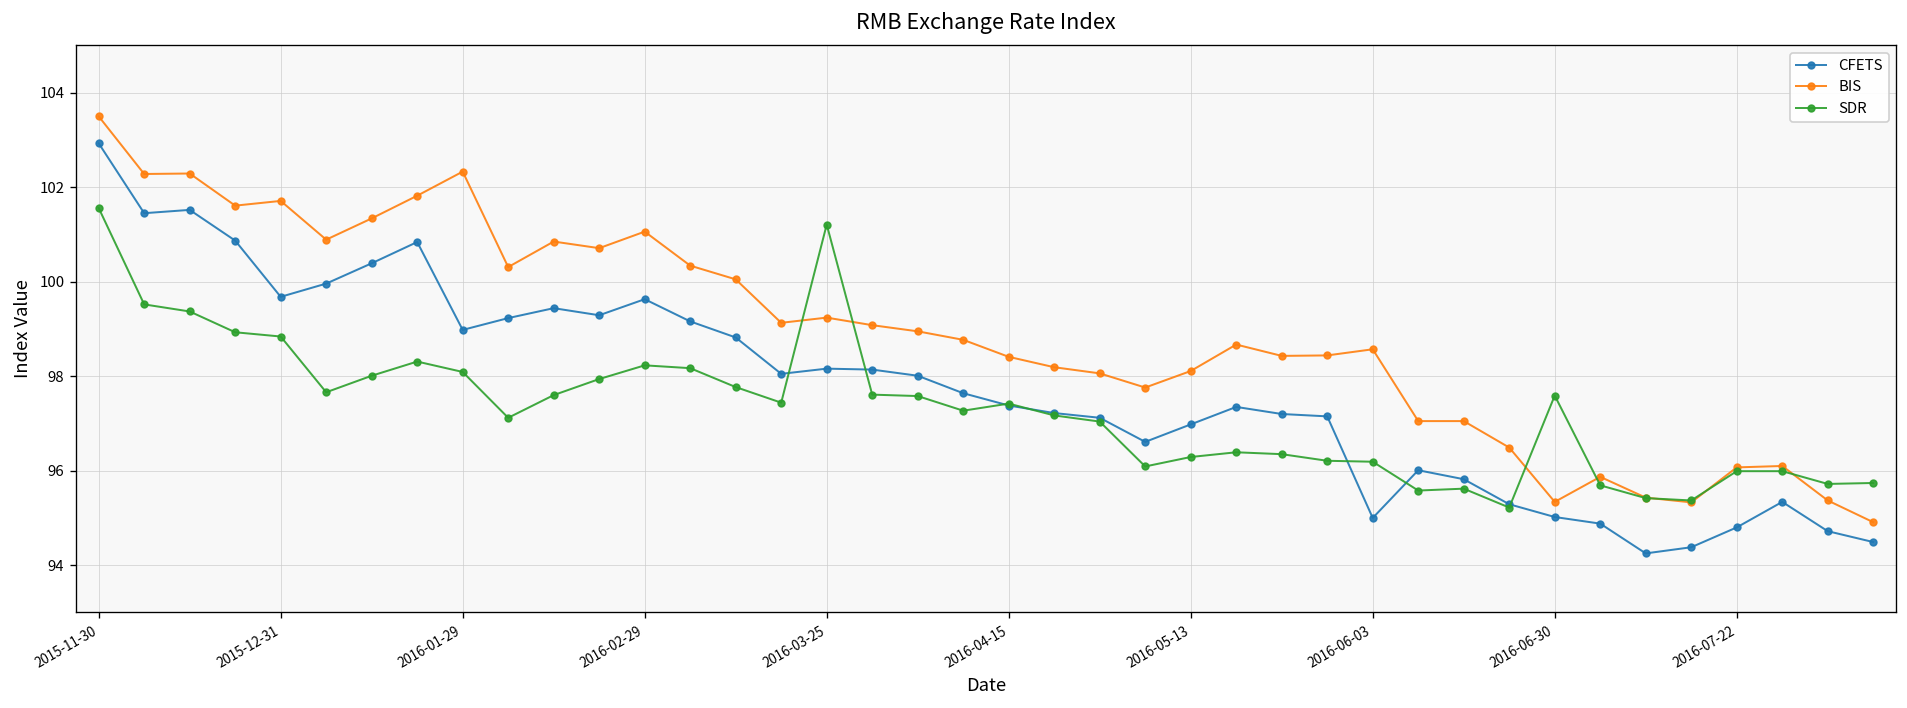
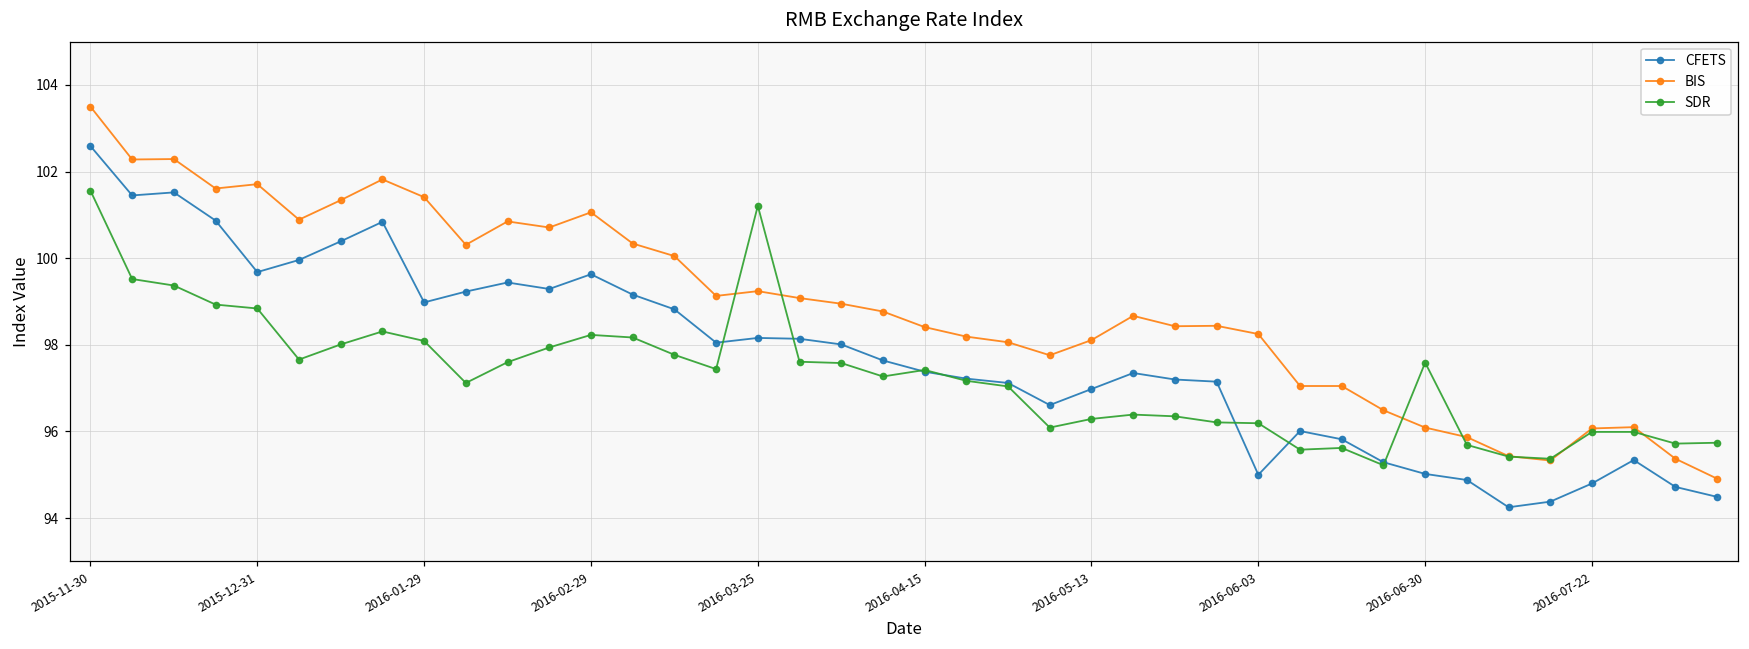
  {
    "CFETS": {
-     "2015-11-30": 102.9,
+     "2015-11-30": 102.6,
      "2015-12-31": 99.7,
      "2016-01-29": 99.0,
      "2016-02-29": 99.6,
      "2016-03-25": 98.2,
      "2016-05-13": 97.0,
      "2016-06-03": 95.0,
      "2016-06-30": 95.0,
      "2016-07-22": 94.8
    },
    "BIS": {
      "2015-11-30": 103.5,
      "2015-12-31": 101.7,
-     "2016-01-29": 102.3,
+     "2016-01-29": 101.4,
      "2016-02-29": 101.1,
      "2016-03-25": 99.2,
      "2016-04-15": 98.4,
      "2016-05-13": 98.1,
-     "2016-06-03": 98.6,
-     "2016-06-30": 95.3,
+     "2016-06-03": 98.3,
+     "2016-06-30": 96.1,
      "2016-07-22": 96.1
    },
    "SDR": {
      "2015-11-30": 101.6,
      "2015-12-31": 98.8,
      "2016-01-29": 98.1,
      "2016-02-29": 98.2,
      "2016-03-25": 101.2,
      "2016-05-13": 96.3,
      "2016-06-03": 96.2,
      "2016-06-30": 97.6,
      "2016-07-22": 96.0
    }
  }
